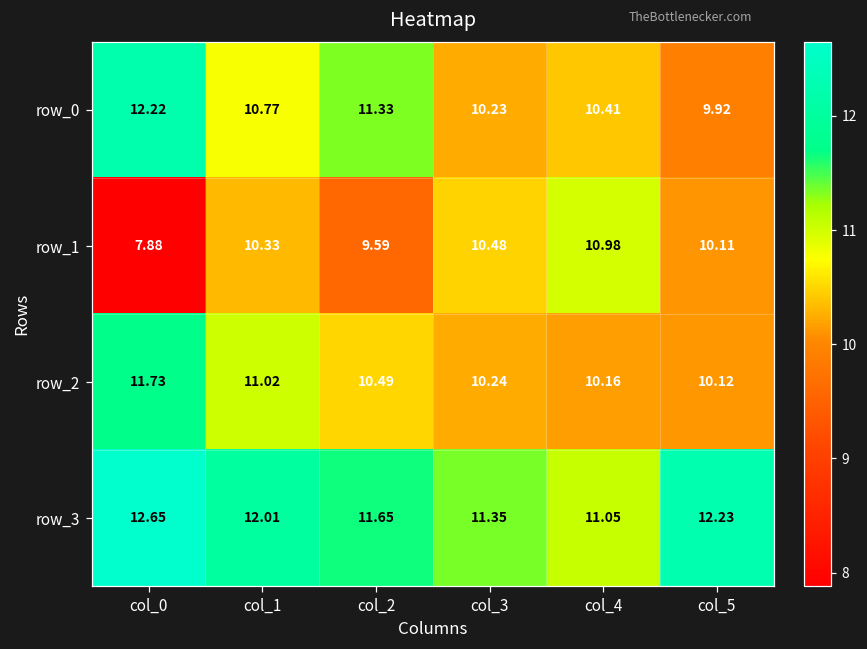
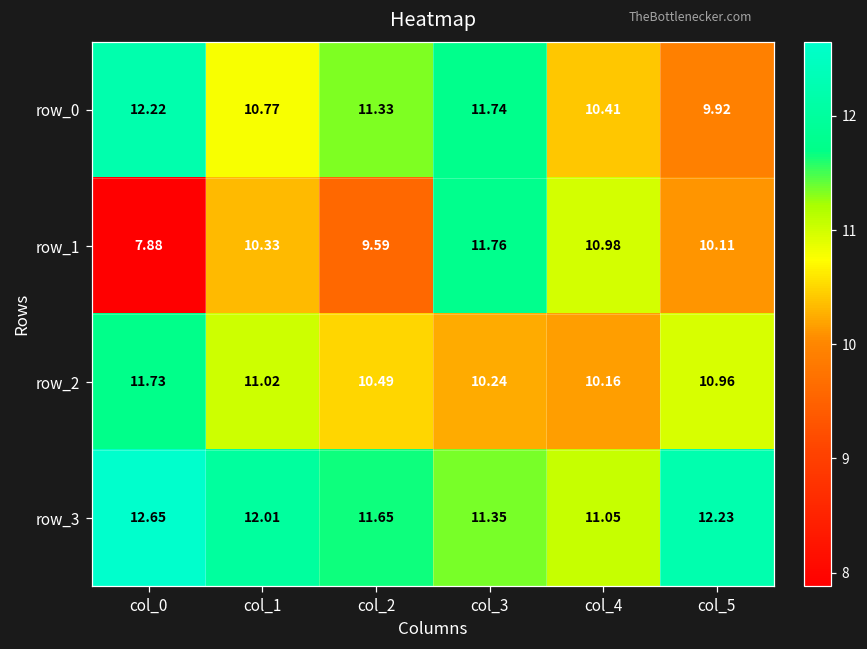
  {
    "row_0": {
      "col_0": 12.22,
      "col_1": 10.77,
      "col_2": 11.33,
-     "col_3": 10.23,
+     "col_3": 11.74,
      "col_4": 10.41,
      "col_5": 9.92
    },
    "row_1": {
      "col_0": 7.88,
      "col_1": 10.33,
      "col_2": 9.59,
-     "col_3": 10.48,
+     "col_3": 11.76,
      "col_4": 10.98,
      "col_5": 10.11
    },
    "row_2": {
      "col_0": 11.73,
      "col_1": 11.02,
      "col_2": 10.49,
      "col_3": 10.24,
      "col_4": 10.16,
-     "col_5": 10.12
+     "col_5": 10.96
    },
    "row_3": {
      "col_0": 12.65,
      "col_1": 12.01,
      "col_2": 11.65,
      "col_3": 11.35,
      "col_4": 11.05,
      "col_5": 12.23
    }
  }
